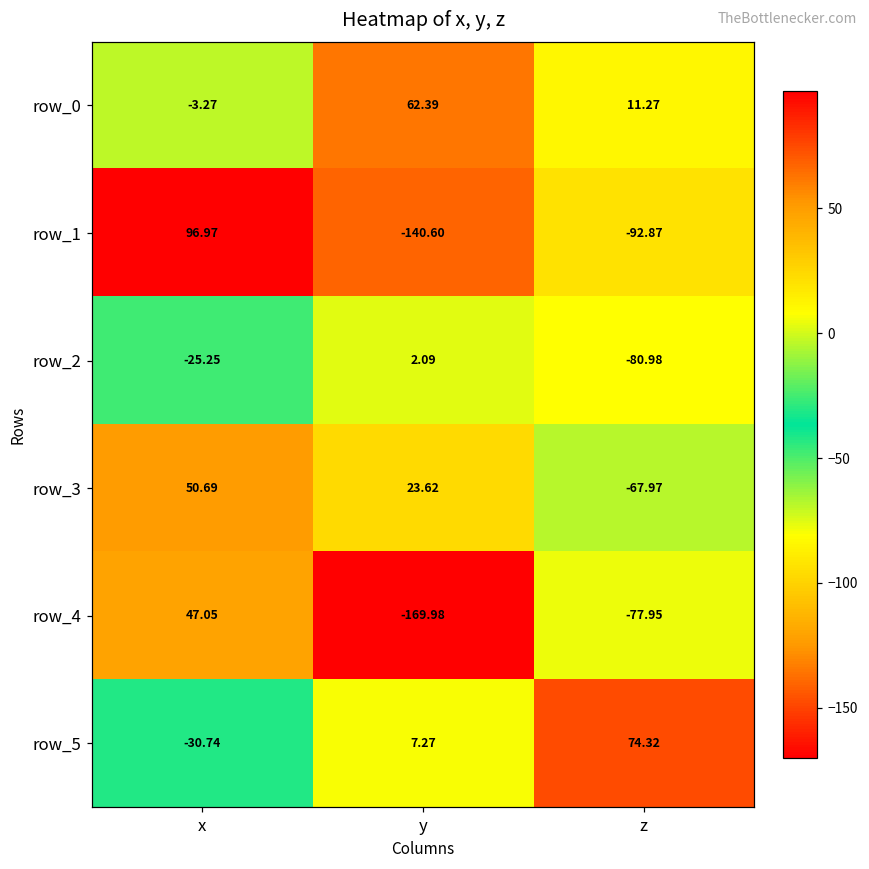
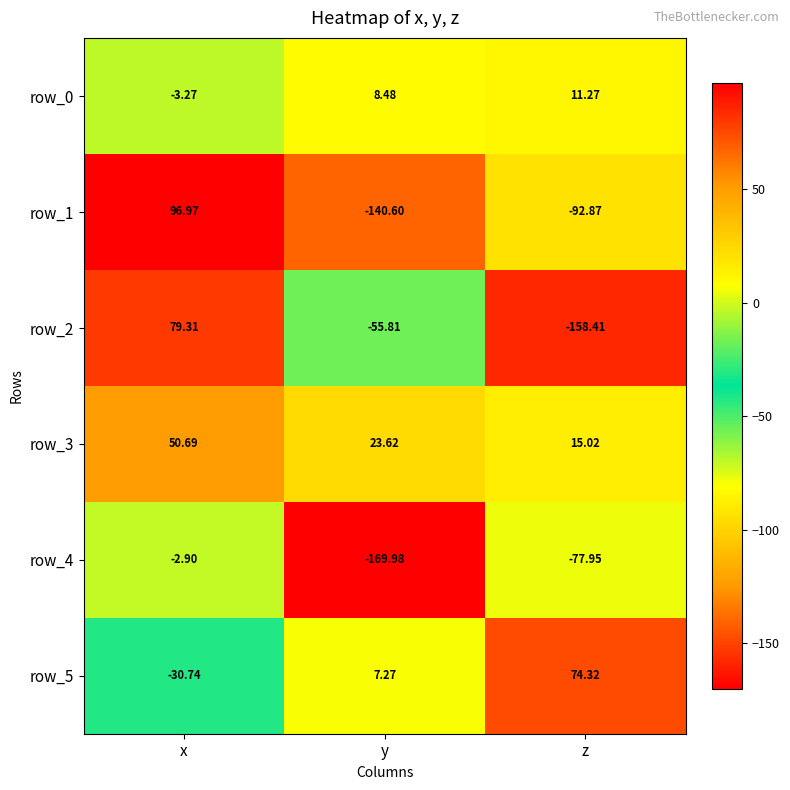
  {
    "row_0": {
      "x": -3.27,
-     "y": 62.39,
+     "y": 8.48,
      "z": 11.27
    },
    "row_1": {
      "x": 96.97,
      "y": -140.60,
      "z": -92.87
    },
    "row_2": {
-     "x": -25.25,
-     "y": 2.09,
-     "z": -80.98
+     "x": 79.31,
+     "y": -55.81,
+     "z": -158.41
    },
    "row_3": {
      "x": 50.69,
      "y": 23.62,
-     "z": -67.97
+     "z": 15.02
    },
    "row_4": {
-     "x": 47.05,
+     "x": -2.90,
      "y": -169.98,
      "z": -77.95
    },
    "row_5": {
      "x": -30.74,
      "y": 7.27,
      "z": 74.32
    }
  }
